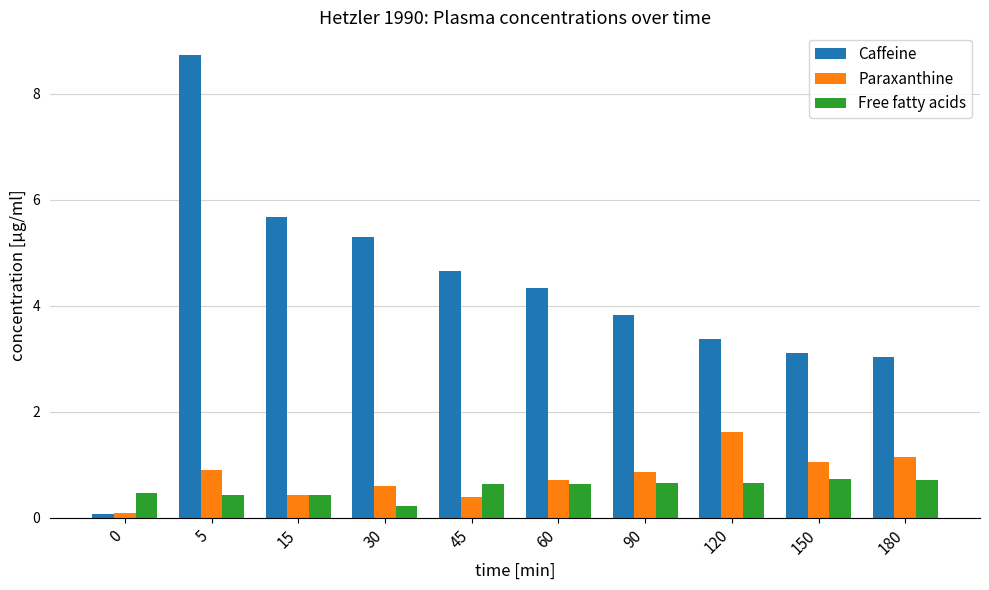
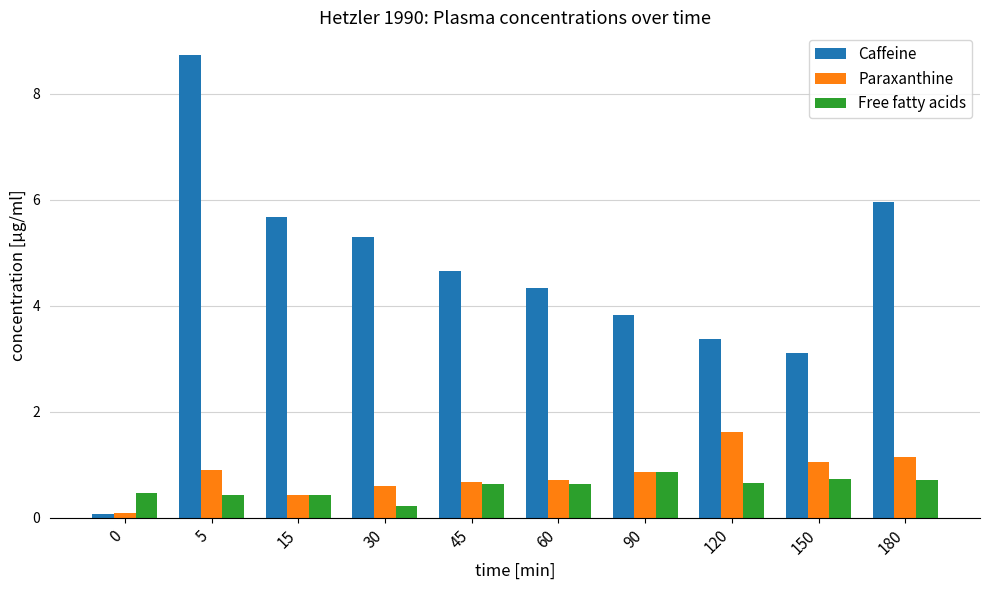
  {
    "Caffeine": {
      "0": 0.1,
      "5": 8.7,
      "15": 5.7,
      "30": 5.3,
      "45": 4.7,
      "60": 4.3,
      "90": 3.8,
      "120": 3.4,
      "150": 3.1,
-     "180": 3.0
+     "180": 6.0
    },
    "Paraxanthine": {
      "0": 0.1,
      "5": 0.9,
      "15": 0.4,
      "30": 0.6,
-     "45": 0.4,
+     "45": 0.7,
      "60": 0.7,
      "90": 0.9,
      "120": 1.6,
      "150": 1.1,
      "180": 1.2
    },
    "Free fatty acids": {
      "0": 0.5,
      "5": 0.4,
      "15": 0.4,
      "30": 0.2,
      "45": 0.6,
      "60": 0.6,
-     "90": 0.7,
+     "90": 0.9,
      "120": 0.7,
      "150": 0.7,
      "180": 0.7
    }
  }
